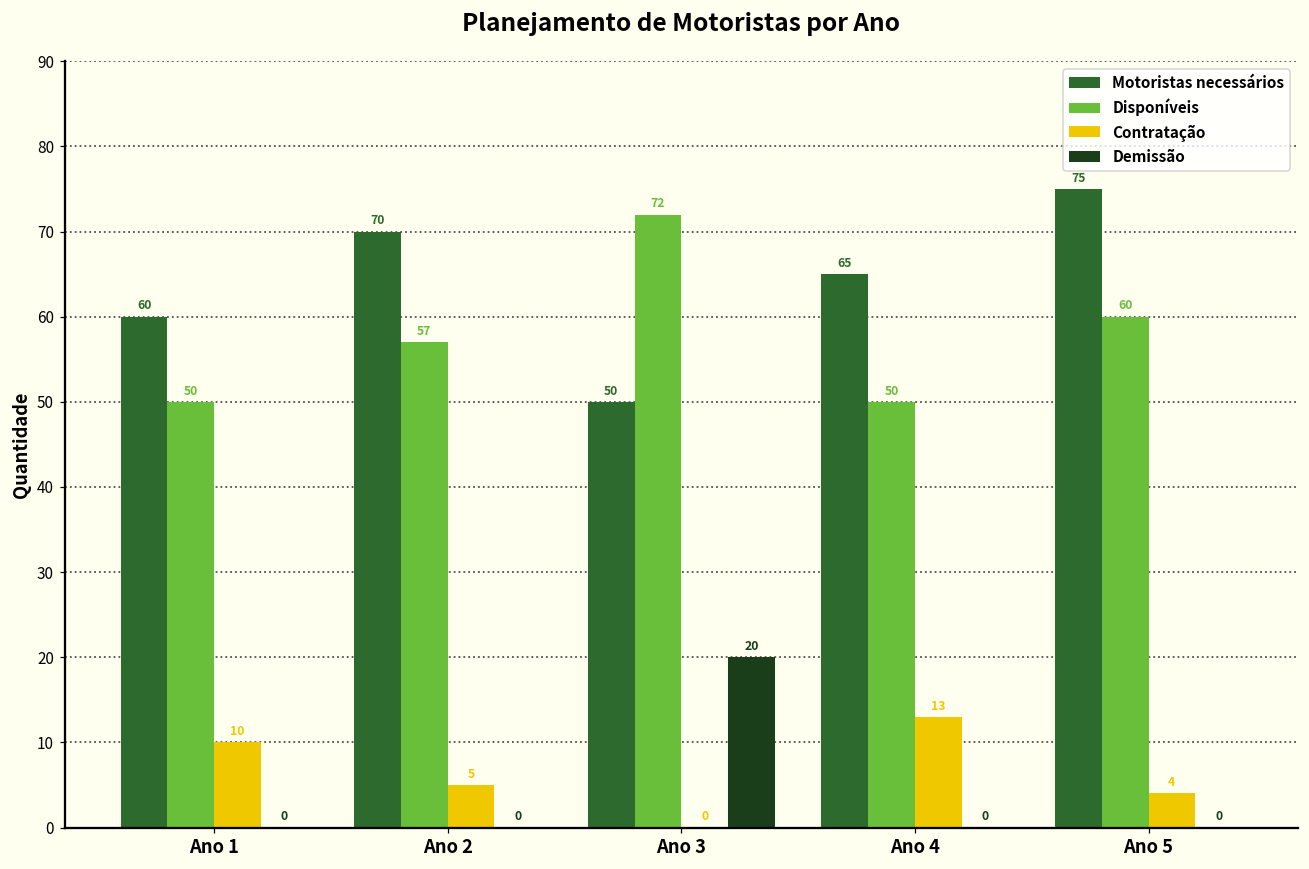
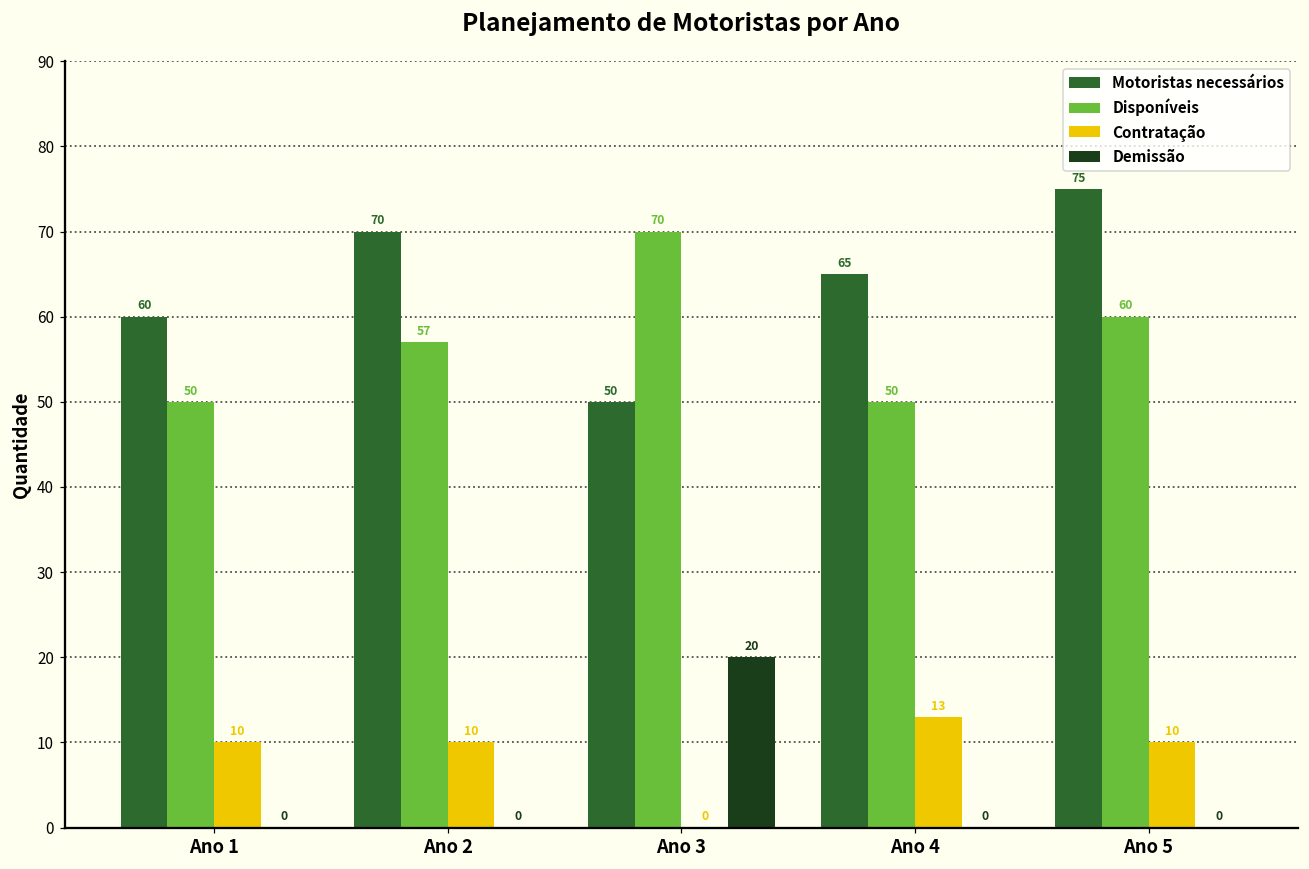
  {
    "Disponíveis": {
      "Ano 1": 50,
      "Ano 2": 57,
-     "Ano 3": 72,
+     "Ano 3": 70,
      "Ano 4": 50,
      "Ano 5": 60
    },
    "Contratação": {
      "Ano 1": 10,
-     "Ano 2": 5,
+     "Ano 2": 10,
      "Ano 3": 0,
      "Ano 4": 13,
-     "Ano 5": 4
+     "Ano 5": 10
    }
  }
